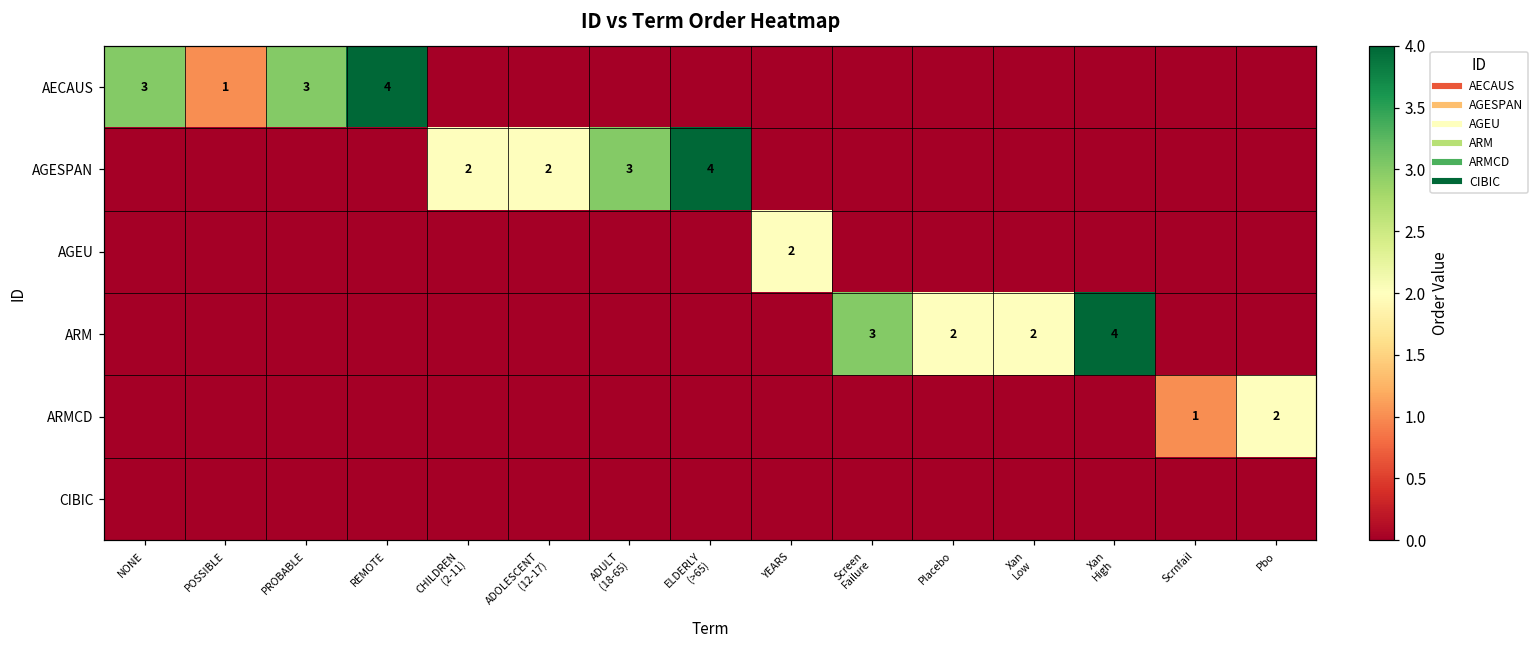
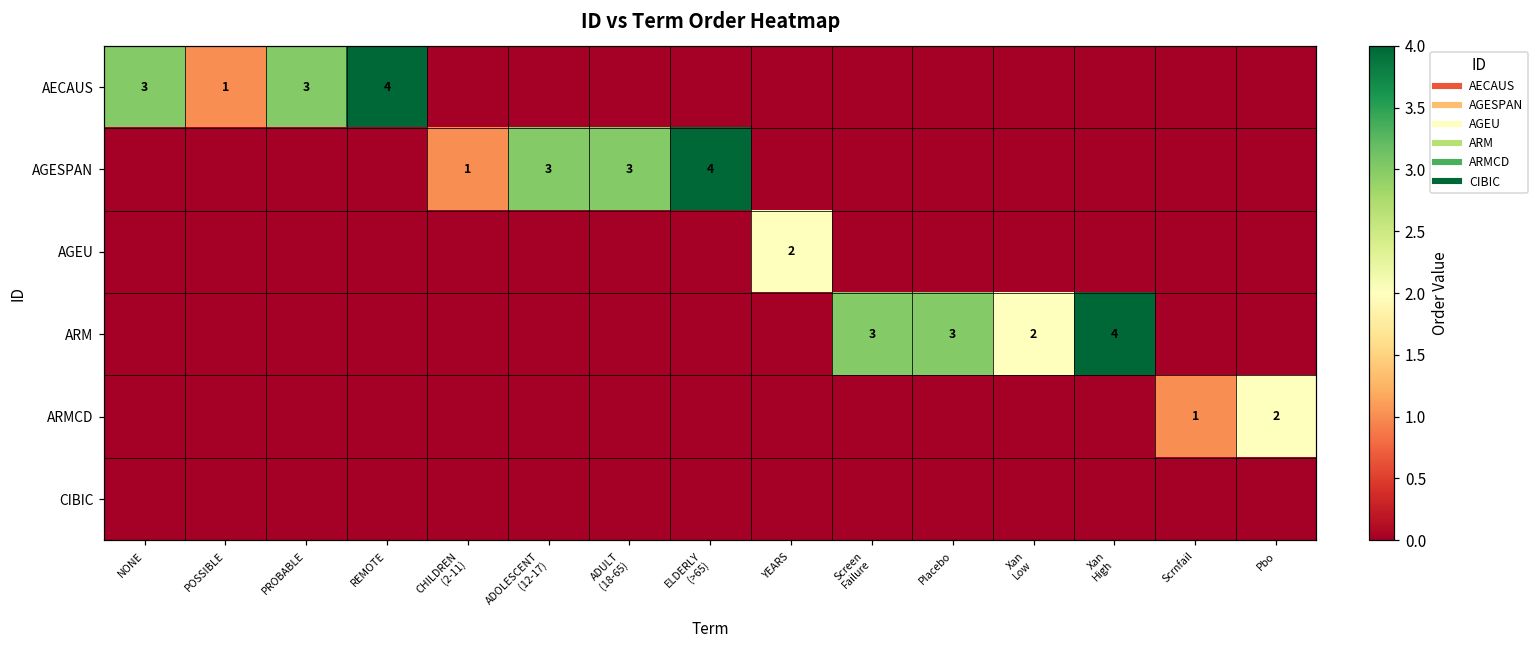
  {
    "AECAUS": {
      "NONE": 3,
      "POSSIBLE": 1,
      "PROBABLE": 3,
      "REMOTE": 4
    },
    "AGESPAN": {
-     "CHILDREN (2-11)": 2,
-     "ADOLESCENT (12-17)": 2,
+     "CHILDREN (2-11)": 1,
+     "ADOLESCENT (12-17)": 3,
      "ADULT (18-65)": 3,
      "ELDERLY (>65)": 4
    },
    "AGEU": {
      "YEARS": 2
    },
    "ARM": {
      "Screen Failure": 3,
-     "Placebo": 2,
+     "Placebo": 3,
      "Xan Low": 2,
      "Xan High": 4
    },
    "ARMCD": {
      "Scrnfail": 1,
      "Pbo": 2
    }
  }
